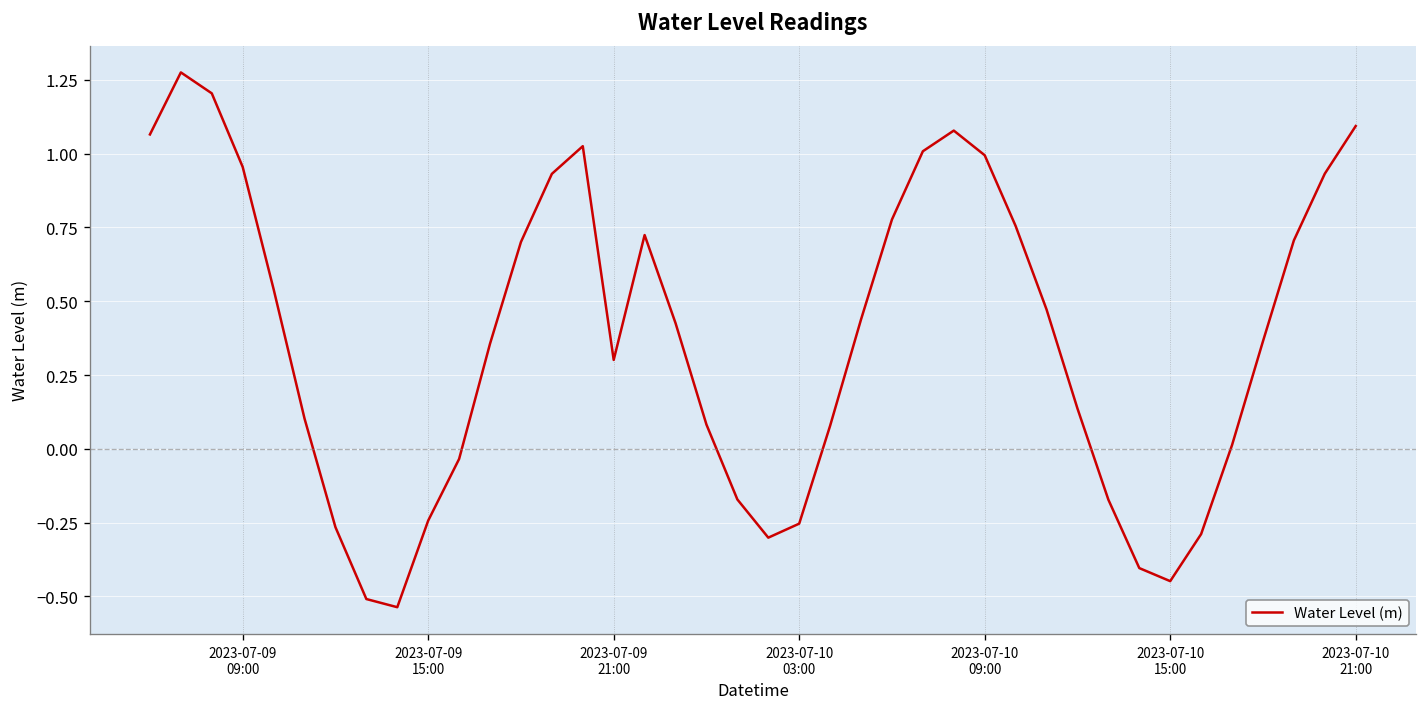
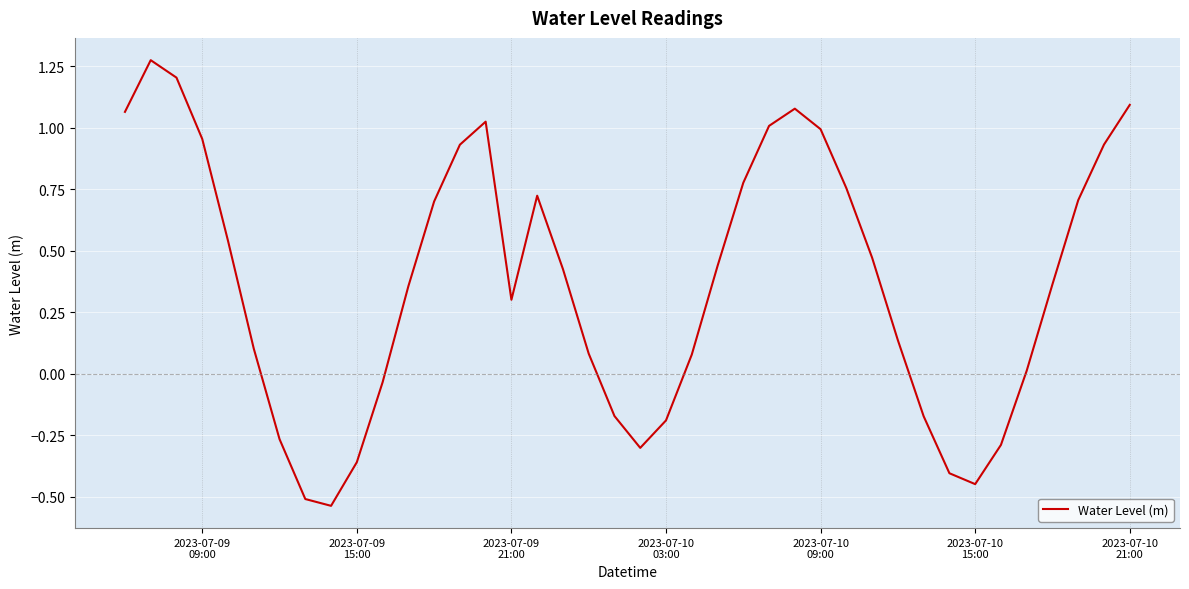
  {
    "2023-07-09 09:00": 0.96,
-   "2023-07-09 15:00": -0.24,
+   "2023-07-09 15:00": -0.36,
    "2023-07-09 21:00": 0.30,
-   "2023-07-10 03:00": -0.25,
+   "2023-07-10 03:00": -0.19,
    "2023-07-10 09:00": 0.99,
    "2023-07-10 15:00": -0.45,
    "2023-07-10 21:00": 1.09
  }
